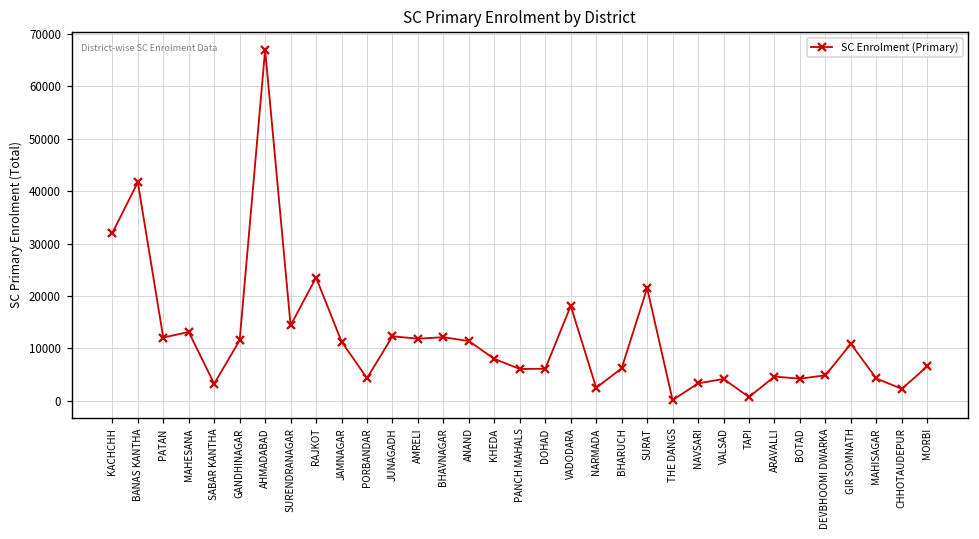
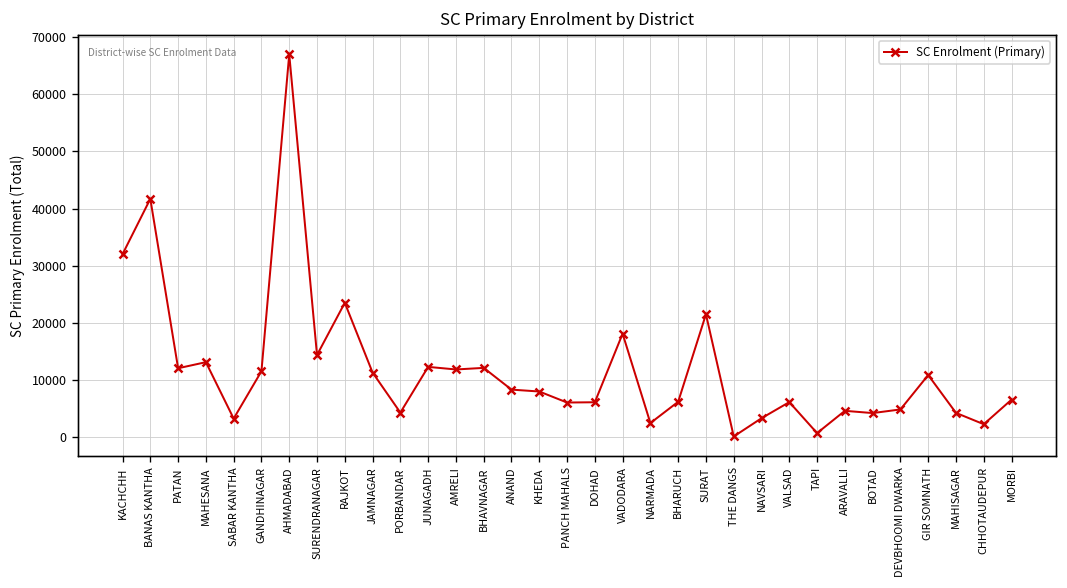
  {
    "KACHCHH": 32000,
    "BANAS KANTHA": 42000,
    "PATAN": 12000,
    "MAHESANA": 13000,
    "SABAR KANTHA": 3000,
    "GANDHINAGAR": 12000,
    "AHMADABAD": 67000,
    "SURENDRANAGAR": 14000,
    "RAJKOT": 24000,
    "JAMNAGAR": 11000,
    "PORBANDAR": 4000,
    "JUNAGADH": 12000,
    "AMRELI": 12000,
    "BHAVNAGAR": 12000,
-   "ANAND": 11000,
+   "ANAND": 8000,
    "KHEDA": 8000,
    "PANCH MAHALS": 6000,
    "DOHAD": 6000,
    "VADODARA": 18000,
    "NARMADA": 3000,
    "BHARUCH": 6000,
    "SURAT": 22000,
    "THE DANGS": 0,
    "NAVSARI": 3000,
-   "VALSAD": 4000,
+   "VALSAD": 6000,
    "TAPI": 1000,
    "ARAVALLI": 5000,
    "BOTAD": 4000,
    "DEVBHOOMI DWARKA": 5000,
    "GIR SOMNATH": 11000,
    "MAHISAGAR": 4000,
    "CHHOTAUDEPUR": 2000,
    "MORBI": 7000
  }
